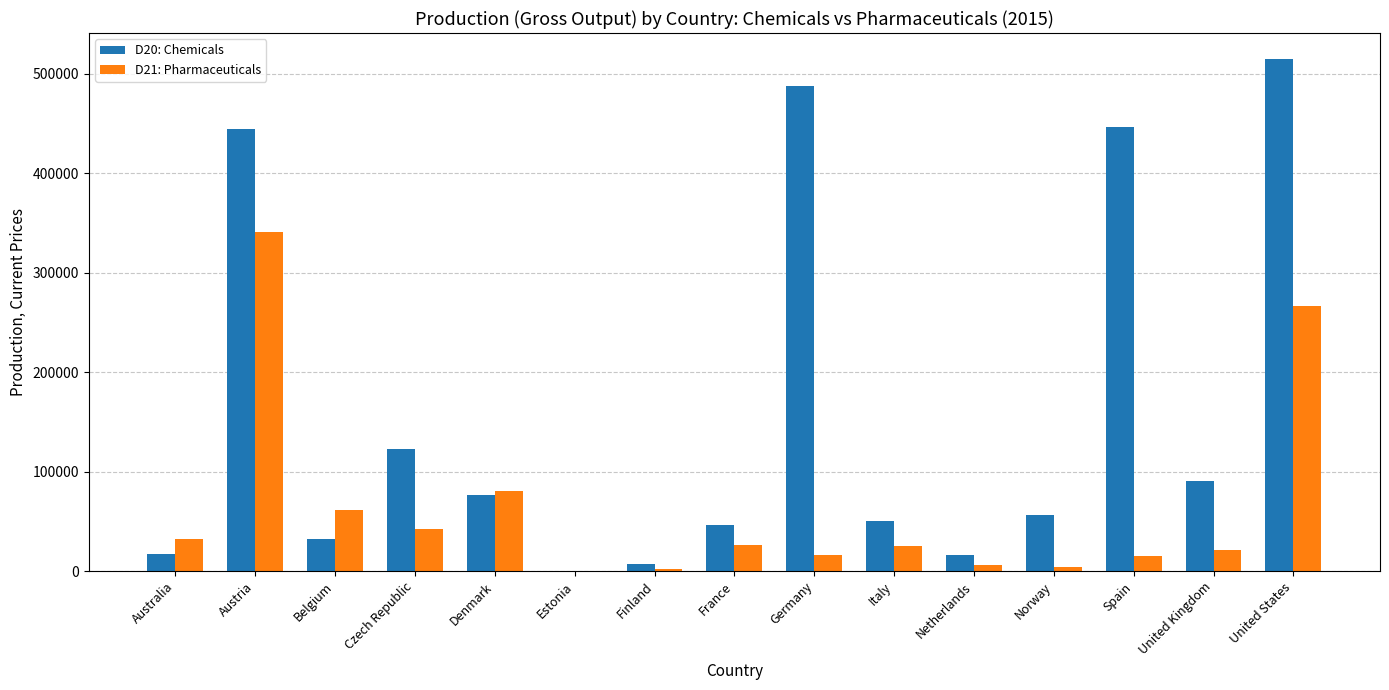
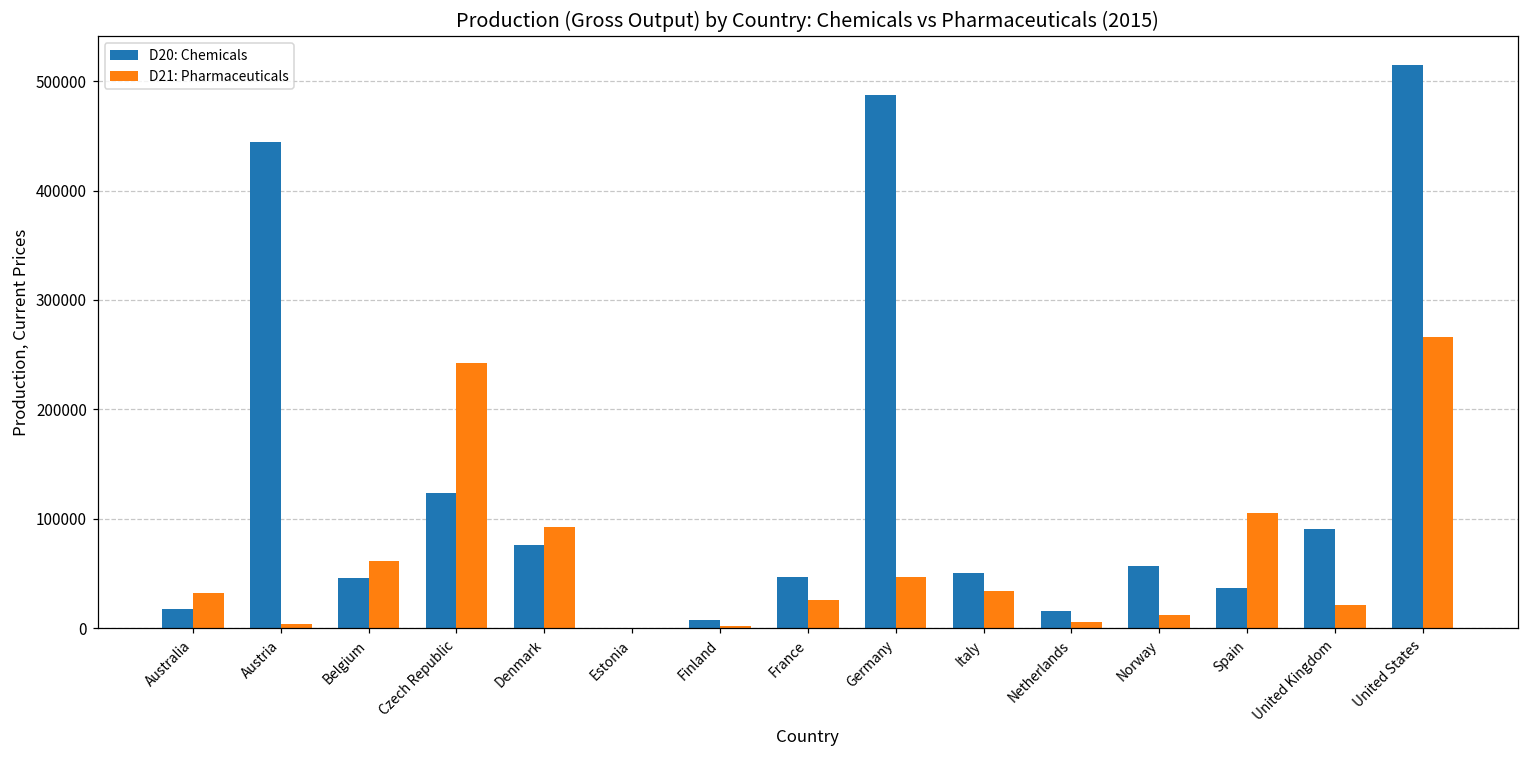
  {
    "D20: Chemicals": {
      "Australia": 20000,
      "Austria": 440000,
-     "Belgium": 30000,
+     "Belgium": 50000,
      "Czech Republic": 120000,
      "Denmark": 80000,
      "Finland": 10000,
      "France": 50000,
      "Germany": 490000,
      "Italy": 50000,
      "Netherlands": 20000,
      "Norway": 60000,
-     "Spain": 450000,
+     "Spain": 40000,
      "United Kingdom": 90000,
      "United States": 520000
    },
    "D21: Pharmaceuticals": {
      "Australia": 30000,
-     "Austria": 340000,
+     "Austria": 0,
      "Belgium": 60000,
-     "Czech Republic": 40000,
-     "Denmark": 80000,
+     "Czech Republic": 240000,
+     "Denmark": 90000,
      "France": 30000,
-     "Germany": 20000,
-     "Italy": 25000,
+     "Germany": 50000,
+     "Italy": 34000,
      "Netherlands": 10000,
-     "Norway": 0,
-     "Spain": 20000,
+     "Norway": 10000,
+     "Spain": 110000,
      "United Kingdom": 20000,
      "United States": 270000
    }
  }
